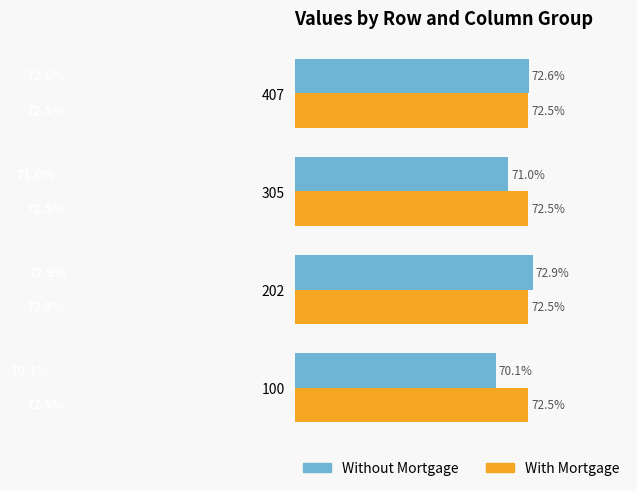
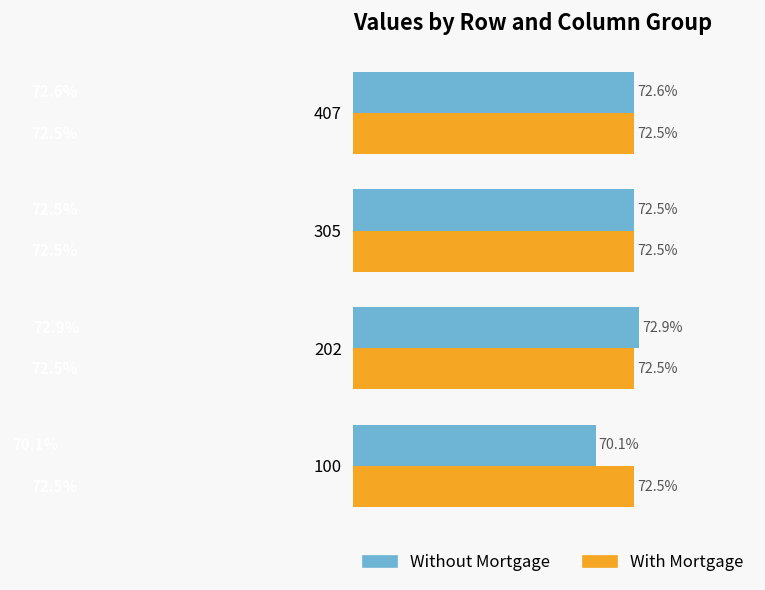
  {
    "Without Mortgage": {
      "407": "72.6%",
-     "305": "71.0%",
+     "305": "72.5%",
      "202": "72.9%",
      "100": "70.1%"
    },
    "With Mortgage": {
      "407": "72.5%",
      "305": "72.5%",
      "202": "72.5%",
      "100": "72.5%"
    }
  }
